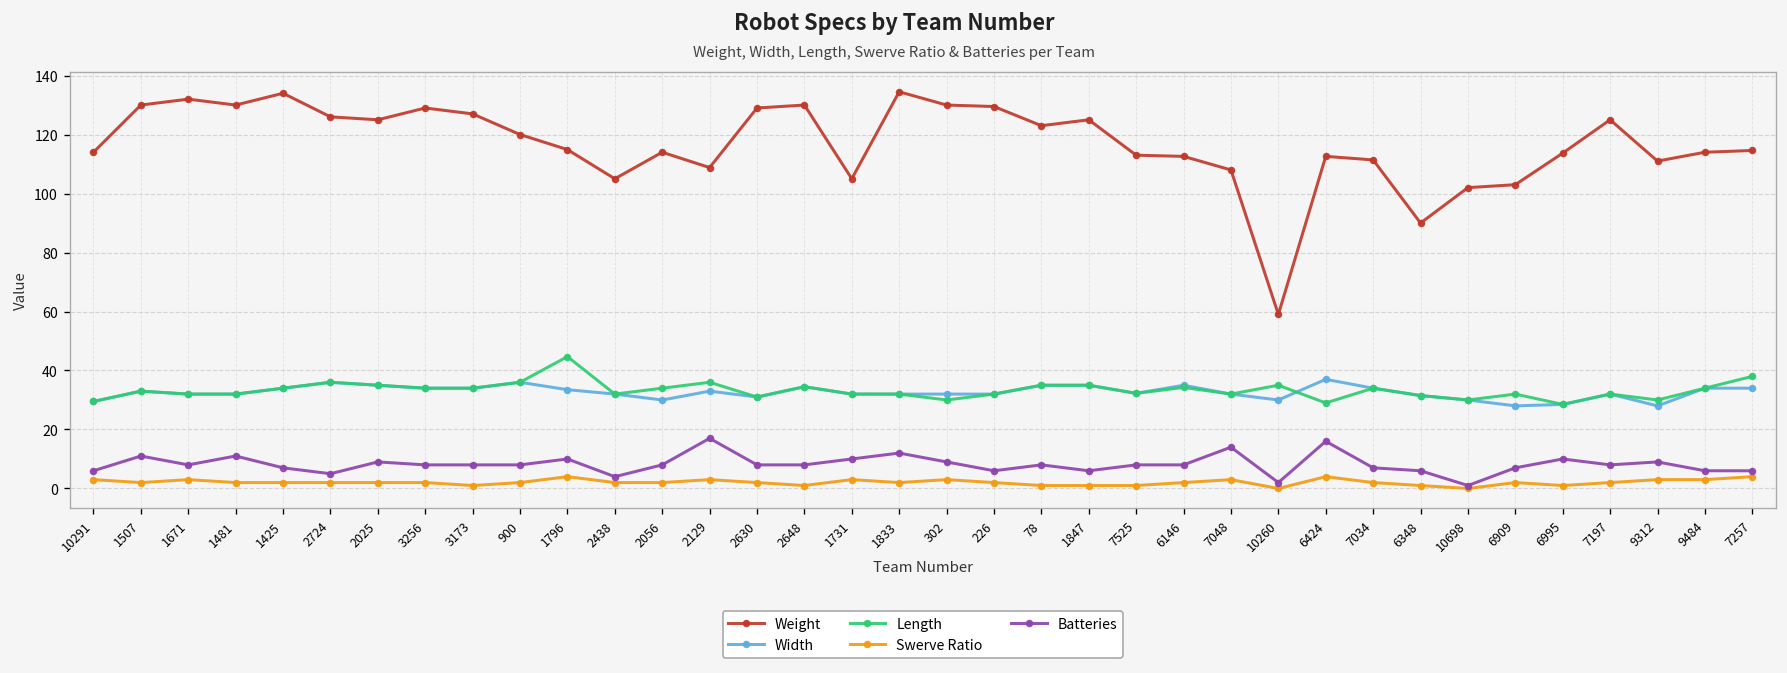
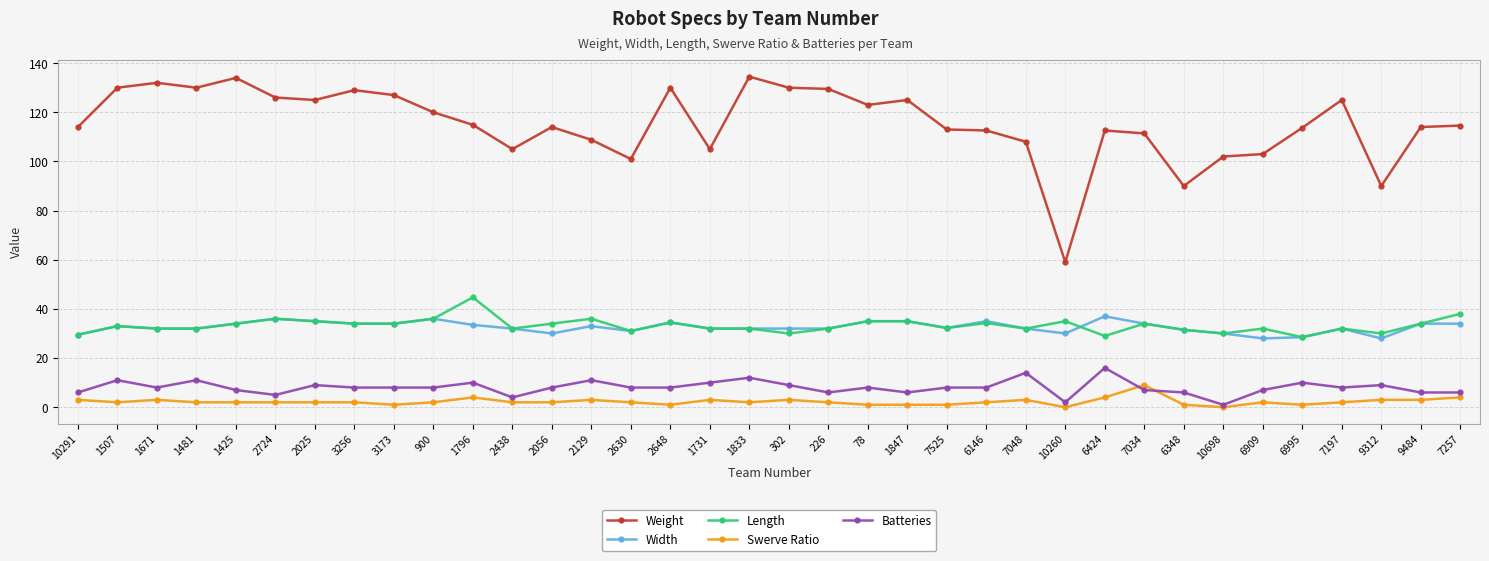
  {
    "Weight": {
      "10291": 114,
      "1507": 130,
      "1671": 132,
      "1481": 130,
      "1425": 134,
      "2724": 126,
      "2025": 125,
      "3256": 129,
      "3173": 127,
      "900": 120,
      "1796": 115,
      "2438": 105,
      "2056": 114,
      "2129": 109,
-     "2630": 129,
+     "2630": 101,
      "2648": 130,
      "1731": 105,
      "1833": 135,
      "302": 130,
      "226": 130,
      "78": 123,
      "1847": 125,
      "7525": 113,
      "6146": 113,
      "7048": 108,
      "10260": 59,
      "6424": 113,
      "7034": 111,
      "6348": 90,
      "10698": 102,
      "6909": 103,
      "6995": 114,
      "7197": 125,
-     "9312": 111,
+     "9312": 90,
      "9484": 114,
      "7257": 115
    },
    "Width": {
      "1796": 34,
      "2056": 30,
      "2129": 33,
      "302": 32,
      "10260": 30,
      "6424": 37,
      "6909": 28,
      "9312": 28,
      "7257": 34
    },
    "Length": {
      "1796": 45,
      "2056": 34,
      "2129": 36,
      "302": 30,
      "10260": 35,
      "6424": 29,
      "6909": 32,
      "9312": 30,
      "7257": 38
    },
    "Swerve Ratio": {
      "10291": 3,
      "1507": 2,
      "1671": 3,
      "1481": 2,
      "1425": 2,
      "2724": 2,
      "2025": 2,
      "3256": 2,
      "3173": 1,
      "900": 2,
      "1796": 4,
      "2438": 2,
      "2056": 2,
      "2129": 3,
      "2630": 2,
      "2648": 1,
      "1731": 3,
      "1833": 2,
      "302": 3,
      "226": 2,
      "78": 1,
      "1847": 1,
      "7525": 1,
      "6146": 2,
      "7048": 3,
      "10260": 0,
      "6424": 4,
-     "7034": 2,
+     "7034": 9,
      "6348": 1,
      "6909": 2,
      "6995": 1,
      "7197": 2,
      "9312": 3,
      "9484": 3,
      "7257": 4
    },
    "Batteries": {
      "10291": 6,
      "1507": 11,
      "1671": 8,
      "1481": 11,
      "1425": 7,
      "2724": 5,
      "2025": 9,
      "3256": 8,
      "3173": 8,
      "900": 8,
      "1796": 10,
      "2438": 4,
      "2056": 8,
-     "2129": 17,
+     "2129": 11,
      "2630": 8,
      "2648": 8,
      "1731": 10,
      "1833": 12,
      "302": 9,
      "226": 6,
      "78": 8,
      "1847": 6,
      "7525": 8,
      "6146": 8,
      "7048": 14,
      "10260": 2,
      "6424": 16,
      "7034": 7,
      "6348": 6,
      "6909": 7,
      "6995": 10,
      "7197": 8,
      "9312": 9,
      "9484": 6,
      "7257": 6
    }
  }
